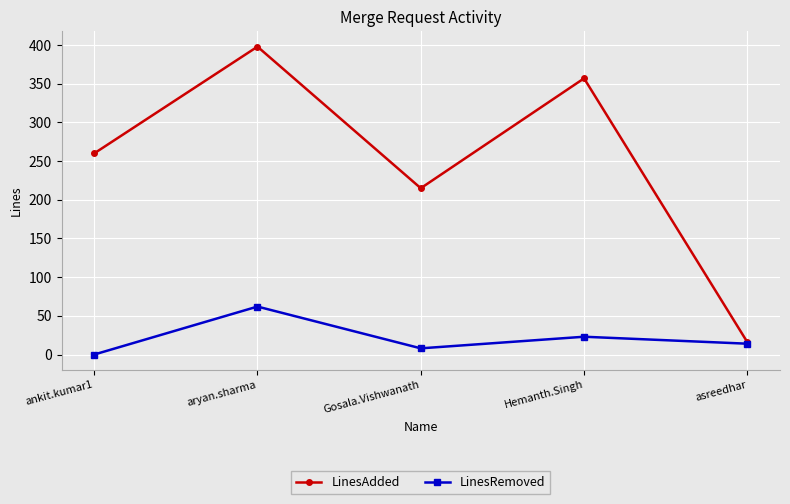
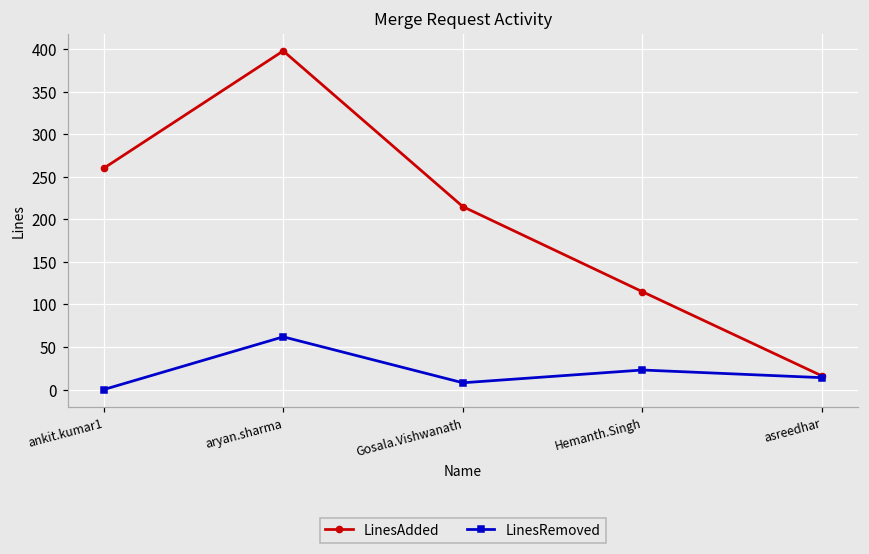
  {
    "LinesAdded": {
      "ankit.kumar1": 260,
      "aryan.sharma": 400,
      "Gosala.Vishwanath": 220,
-     "Hemanth.Singh": 360
+     "Hemanth.Singh": 120
    },
    "LinesRemoved": {
      "ankit.kumar1": 0,
      "aryan.sharma": 60,
      "Gosala.Vishwanath": 10,
      "Hemanth.Singh": 20
    }
  }
